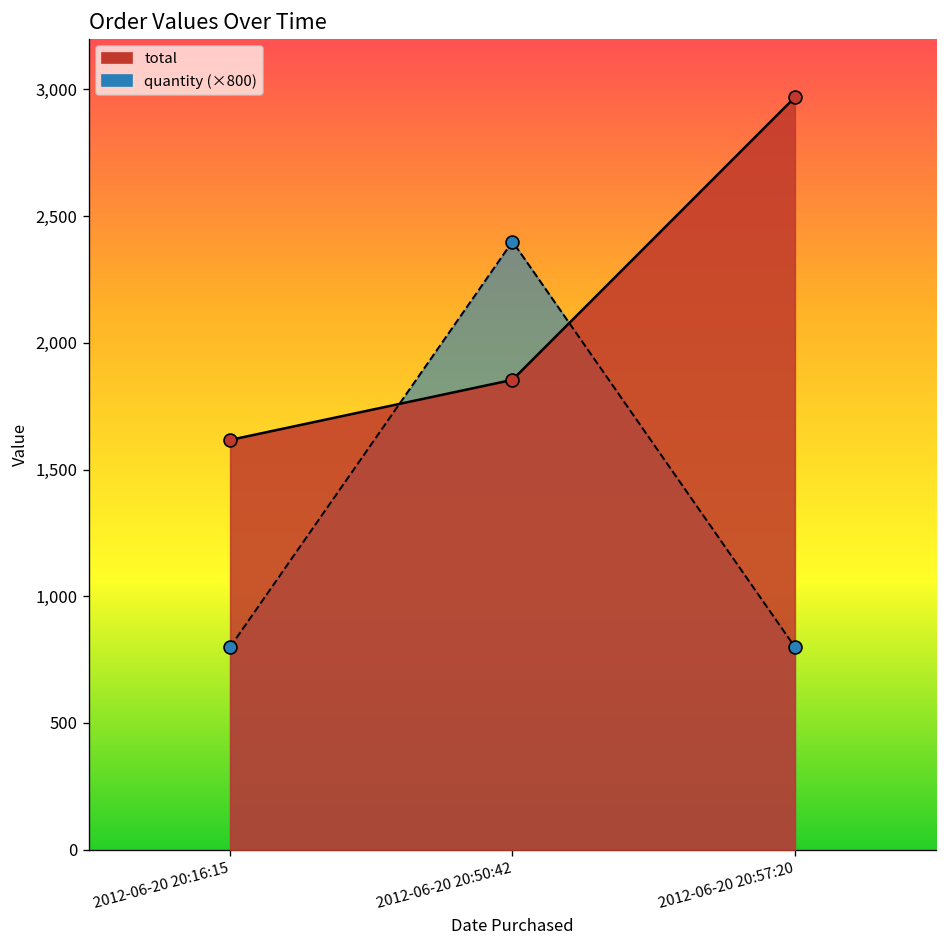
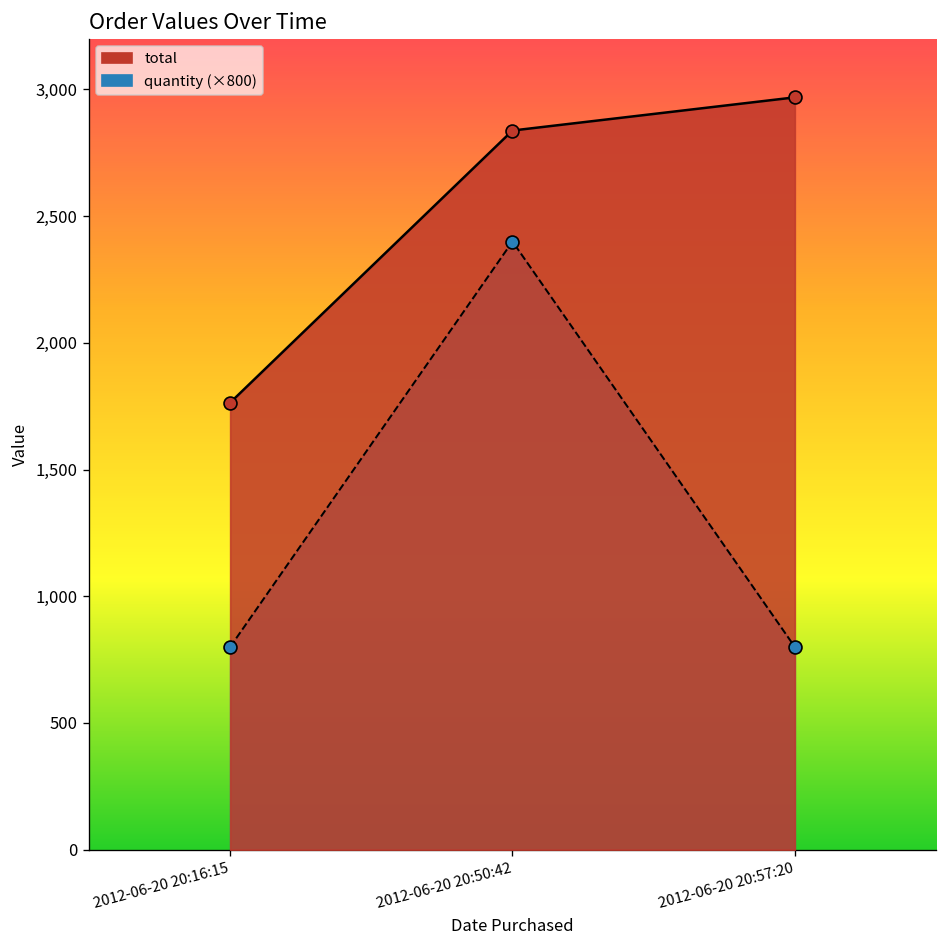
  {
    "total": {
-     "2012-06-20 20:16:15": "1,620",
-     "2012-06-20 20:50:42": "1,850",
+     "2012-06-20 20:16:15": "1,760",
+     "2012-06-20 20:50:42": "2,840",
      "2012-06-20 20:57:20": "2,970"
    },
    "quantity (×800)": {
      "2012-06-20 20:16:15": "800",
      "2012-06-20 20:50:42": "2,400",
      "2012-06-20 20:57:20": "800"
    }
  }
